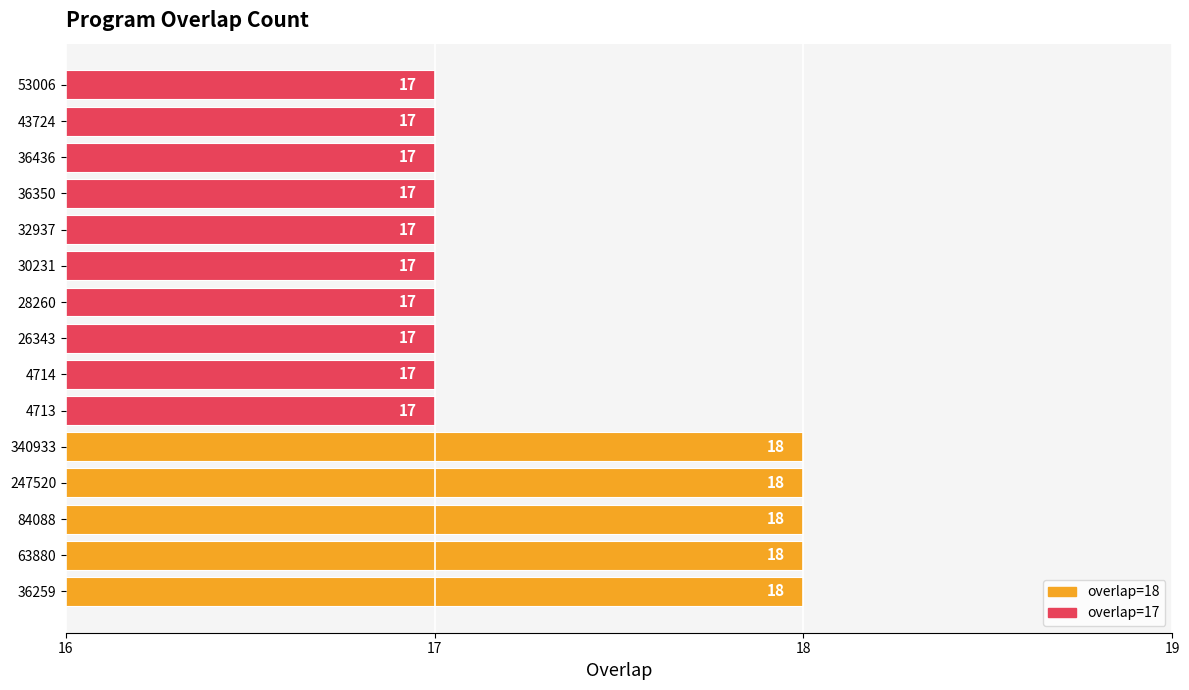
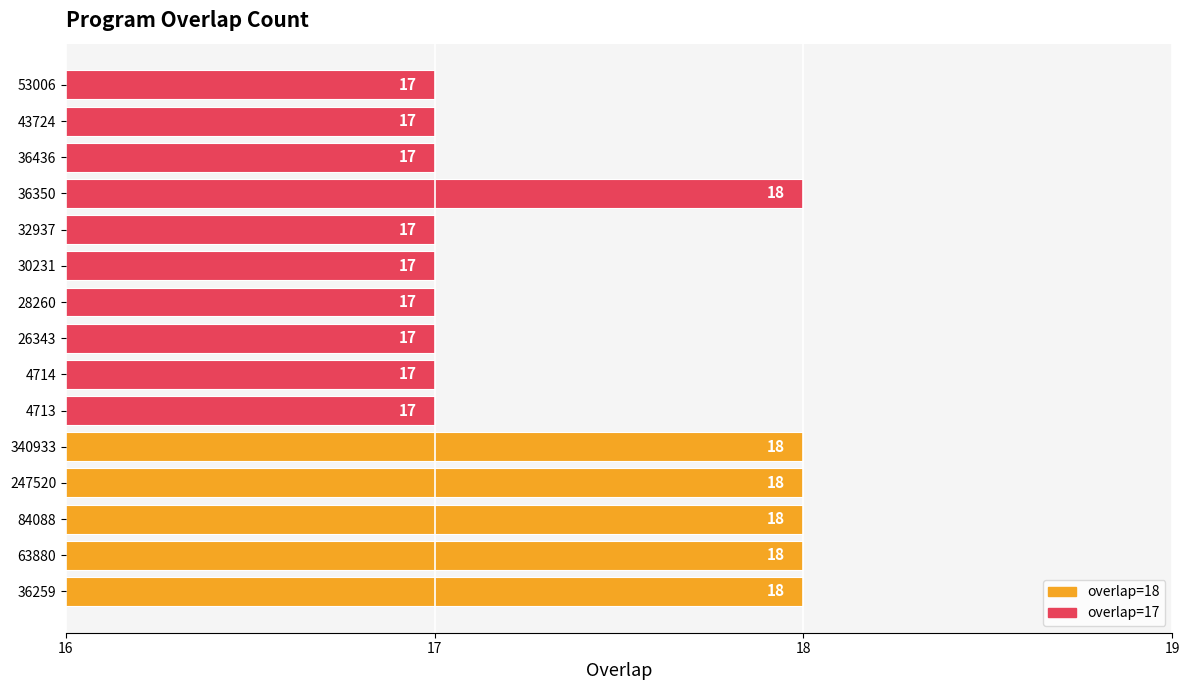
  {
    "53006": 17,
    "43724": 17,
    "36436": 17,
-   "36350": 17,
+   "36350": 18,
    "32937": 17,
    "30231": 17,
    "28260": 17,
    "26343": 17,
    "4714": 17,
    "4713": 17,
    "340933": 18,
    "247520": 18,
    "84088": 18,
    "63880": 18,
    "36259": 18
  }
